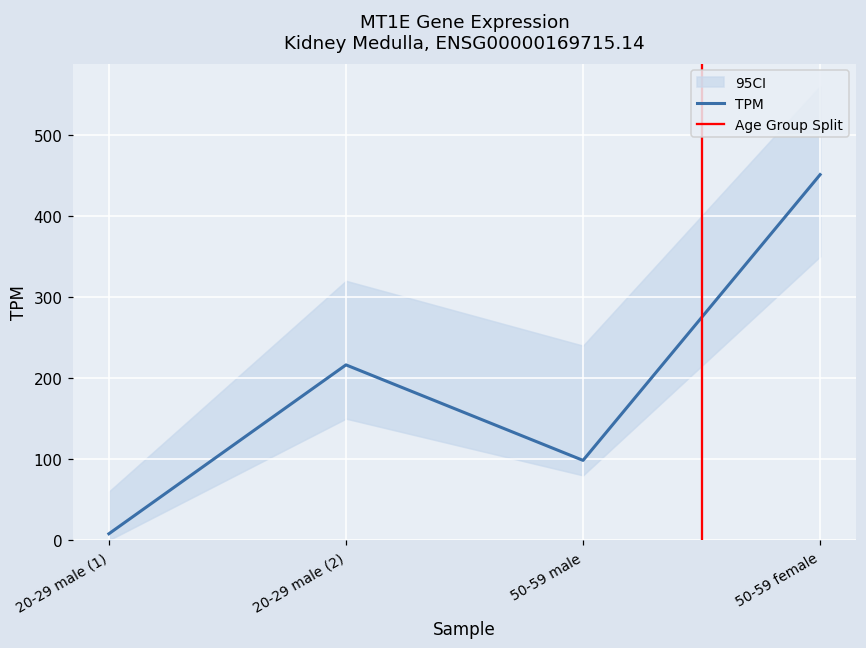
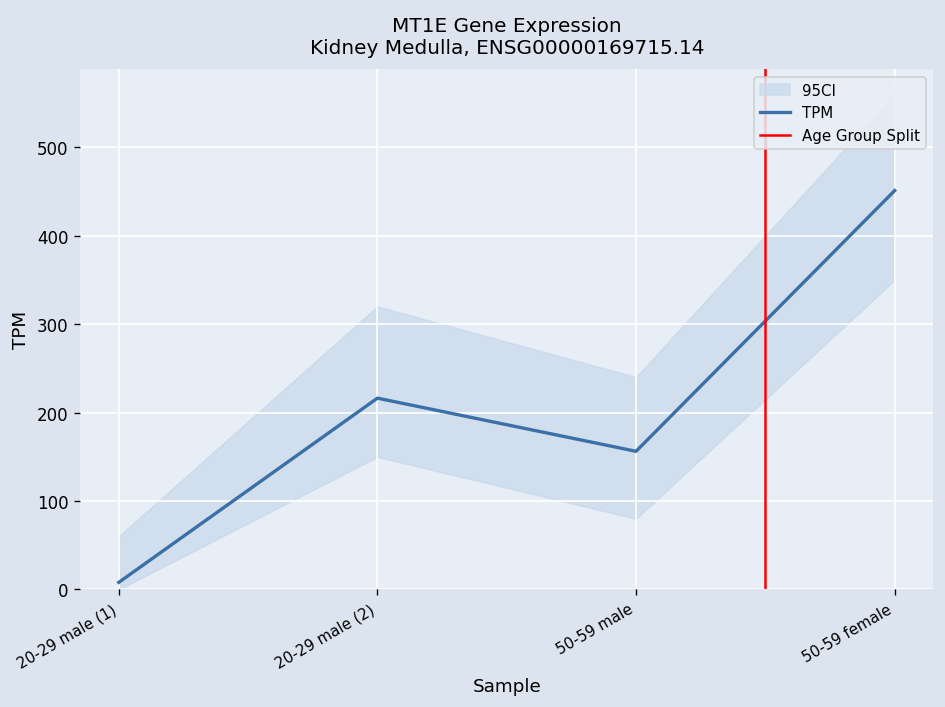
  {
    "TPM": {
      "20-29 male (1)": 10,
      "20-29 male (2)": 220,
-     "50-59 male": 100,
+     "50-59 male": 160,
      "50-59 female": 450
    }
  }
